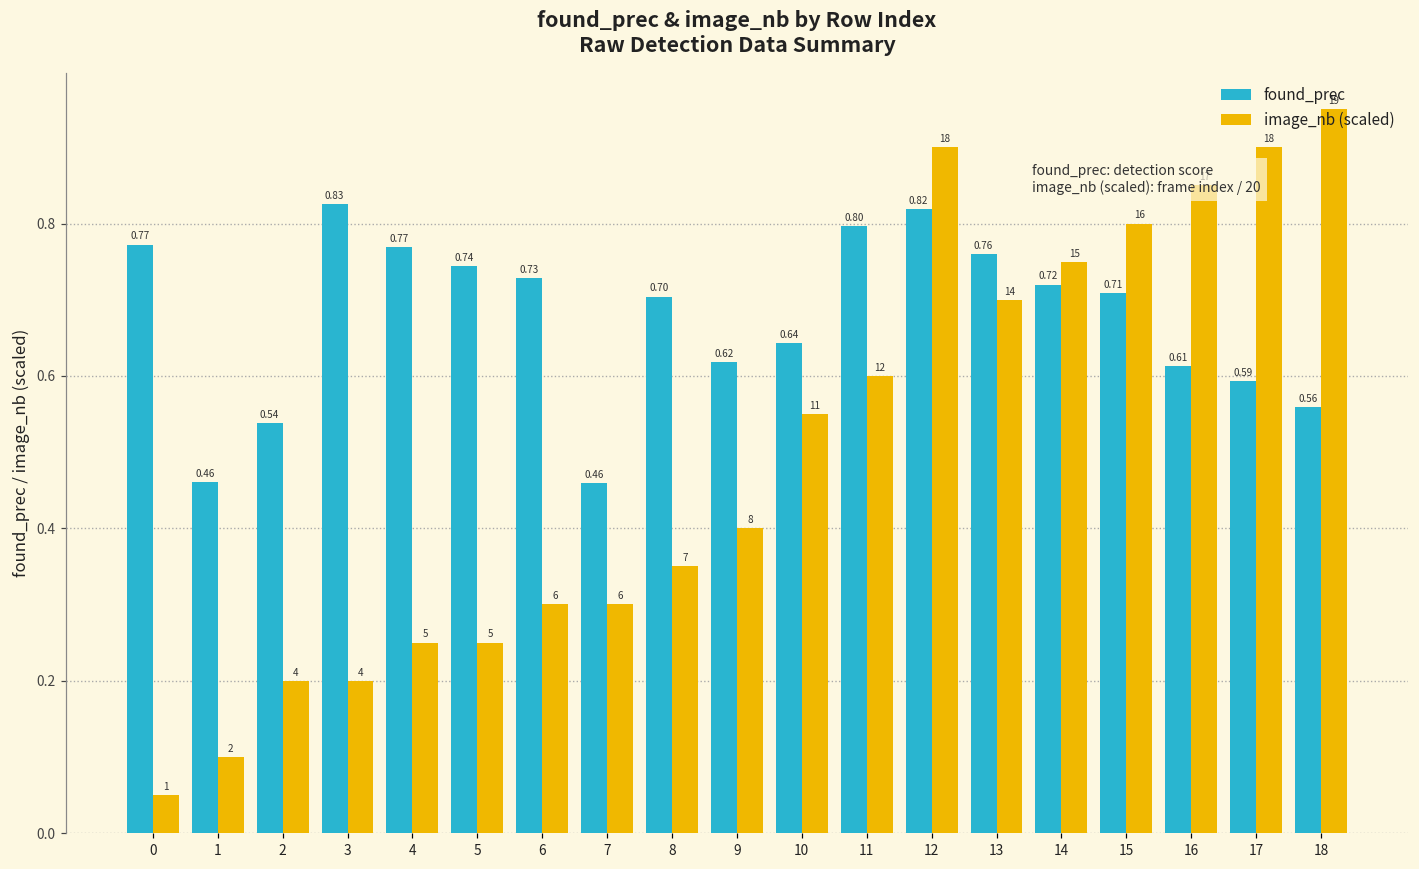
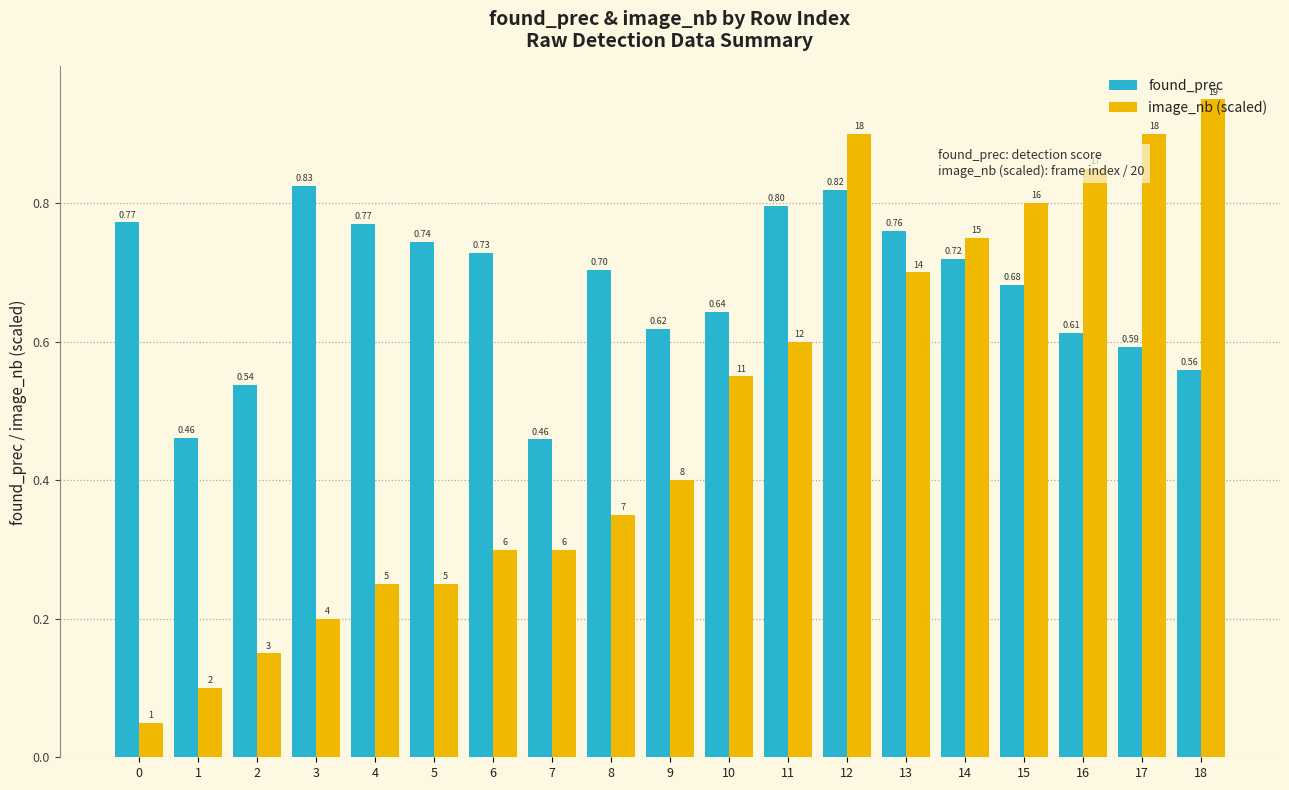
  {
    "found_prec": {
      "0": 0.77,
      "1": 0.46,
      "2": 0.54,
      "3": 0.83,
      "4": 0.77,
      "5": 0.74,
      "6": 0.73,
      "7": 0.46,
      "8": 0.70,
      "9": 0.62,
      "10": 0.64,
      "11": 0.80,
      "12": 0.82,
      "13": 0.76,
      "14": 0.72,
-     "15": 0.71,
+     "15": 0.68,
      "16": 0.61,
      "17": 0.59,
      "18": 0.56
    },
    "image_nb (scaled)": {
-     "2": 4
+     "2": 3
    }
  }
